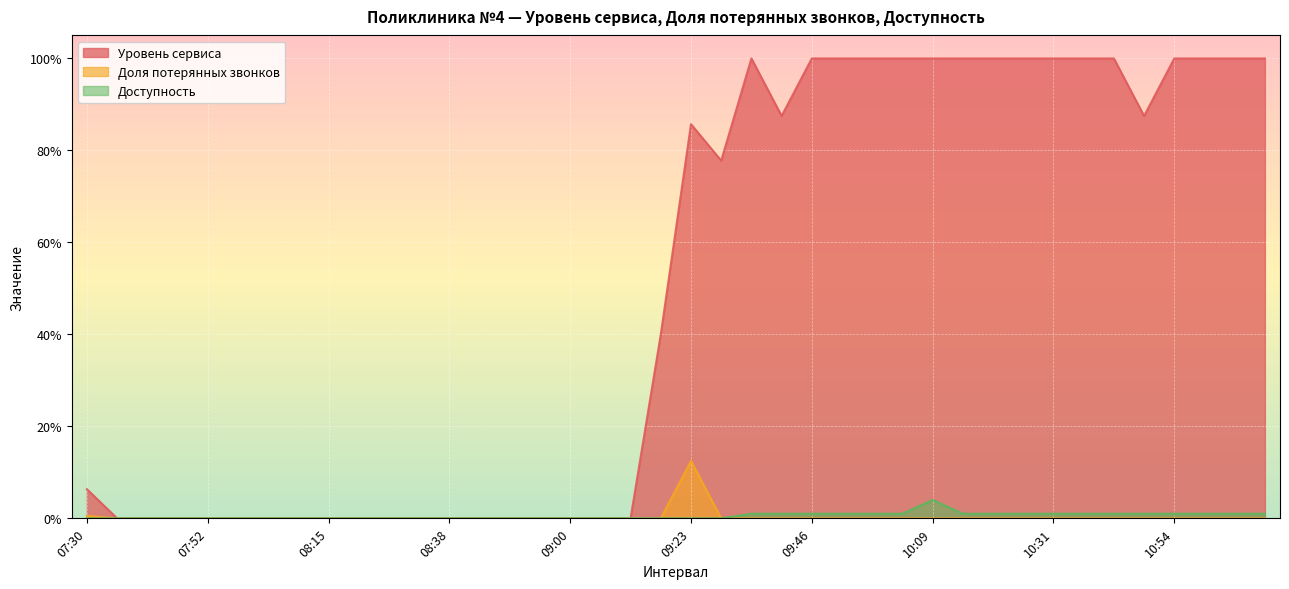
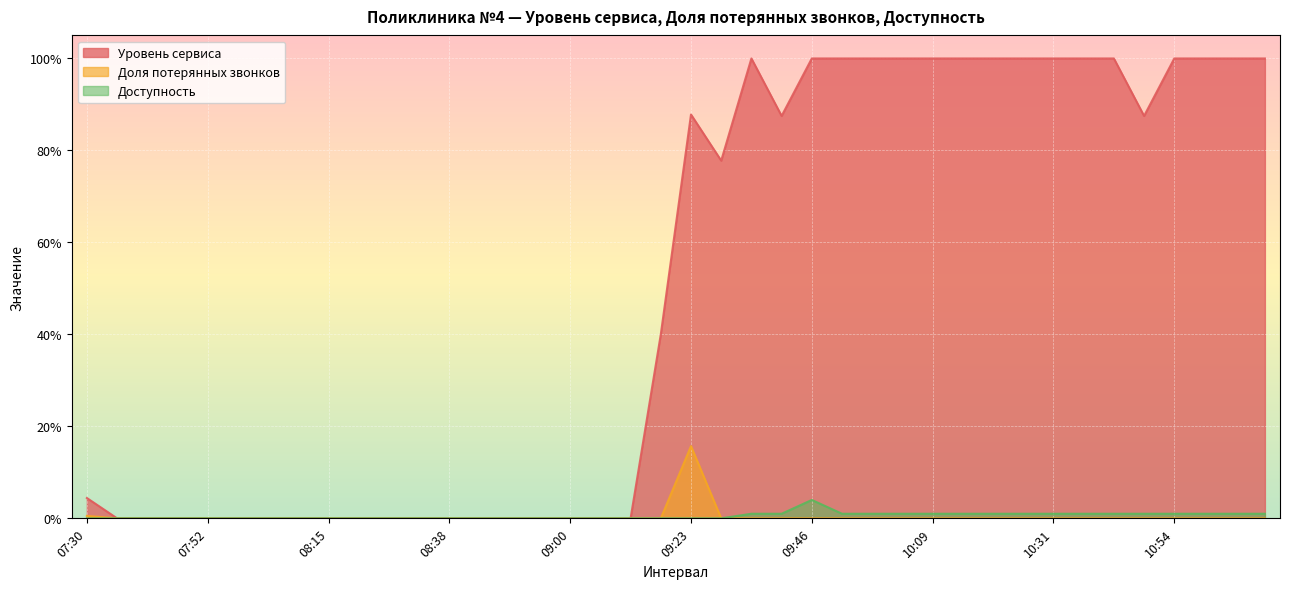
  {
    "Уровень сервиса": {
-     "07:30": "6%",
-     "09:23": "86%",
+     "07:30": "4%",
+     "09:23": "88%",
      "09:46": "100%",
      "10:09": "100%",
      "10:31": "100%",
      "10:54": "100%"
    },
    "Доля потерянных звонков": {
-     "09:23": "13%",
+     "09:23": "16%",
      "09:46": "0%",
      "10:09": "0%",
      "10:31": "0%",
      "10:54": "0%"
    },
    "Доступность": {
      "09:23": "0%",
-     "09:46": "1%",
-     "10:09": "4%",
+     "09:46": "4%",
+     "10:09": "1%",
      "10:31": "1%",
      "10:54": "1%"
    }
  }
